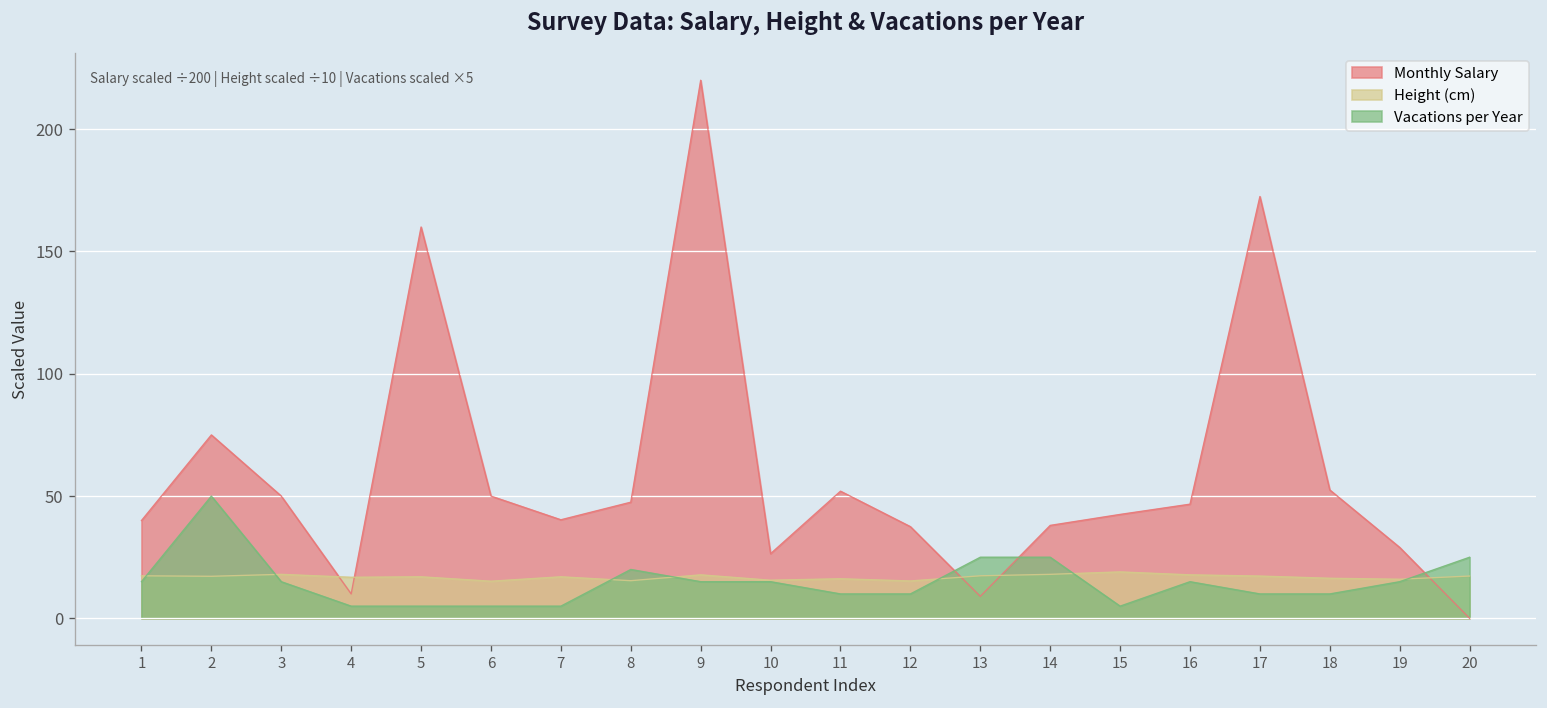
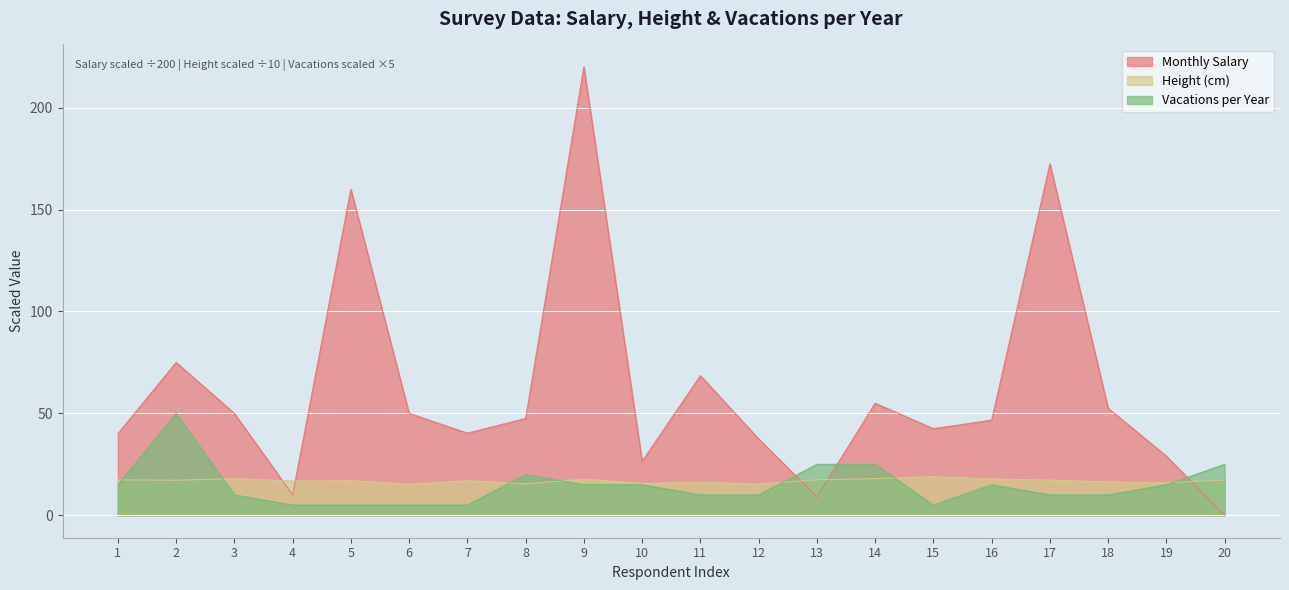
  {
    "Monthly Salary": {
      "1": 40,
      "2": 75,
      "3": 50,
      "4": 10,
      "5": 160,
      "6": 50,
      "7": 40,
      "8": 48,
      "9": 220,
      "10": 26,
-     "11": 52,
+     "11": 69,
      "12": 38,
      "13": 9,
-     "14": 38,
+     "14": 55,
      "15": 43,
      "16": 47,
      "17": 172,
      "18": 53,
      "19": 29,
      "20": 0
    },
    "Height (cm)": {
      "1": 17,
      "2": 17,
      "3": 18,
      "4": 17,
      "5": 17,
      "6": 15,
      "7": 17,
      "8": 15,
      "9": 18,
      "11": 16,
      "12": 15,
      "13": 17,
      "14": 18,
      "15": 19,
      "16": 18,
      "17": 17,
      "18": 16,
      "20": 17
    },
    "Vacations per Year": {
      "1": 15,
      "2": 50,
-     "3": 15,
+     "3": 10,
      "4": 5,
      "5": 5,
      "6": 5,
      "7": 5,
      "8": 20,
      "9": 15,
      "11": 10,
      "12": 10,
      "13": 25,
      "14": 25,
      "15": 5,
      "16": 15,
      "17": 10,
      "18": 10,
      "20": 25
    }
  }
